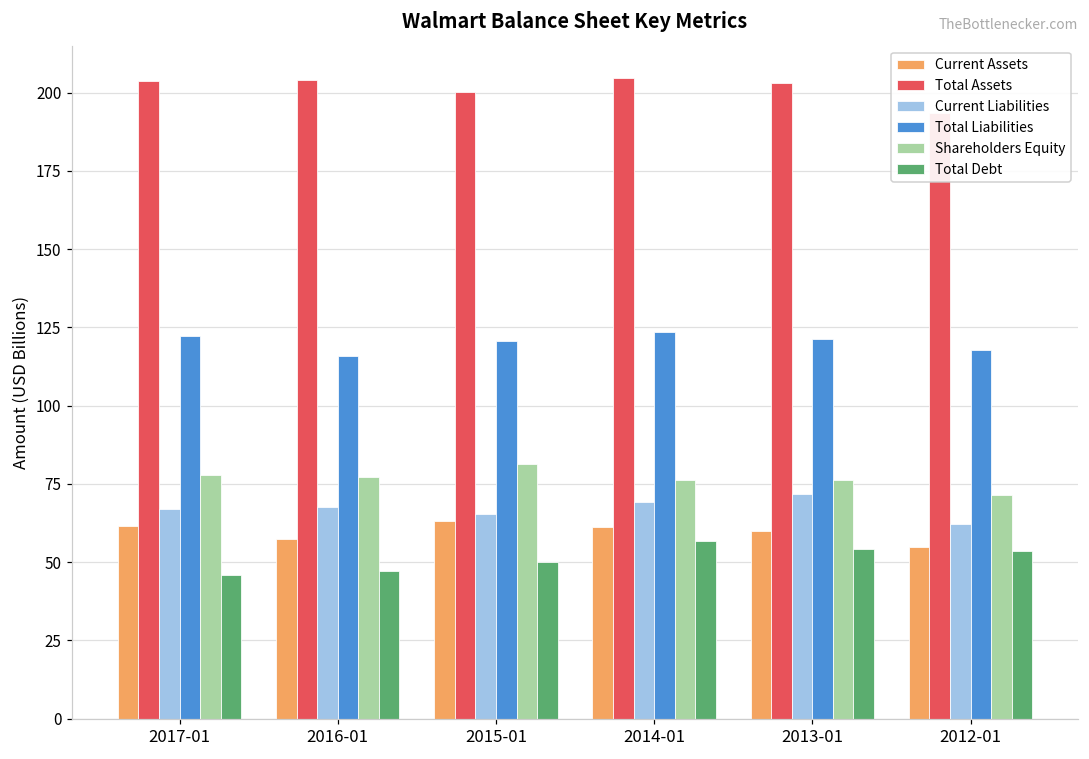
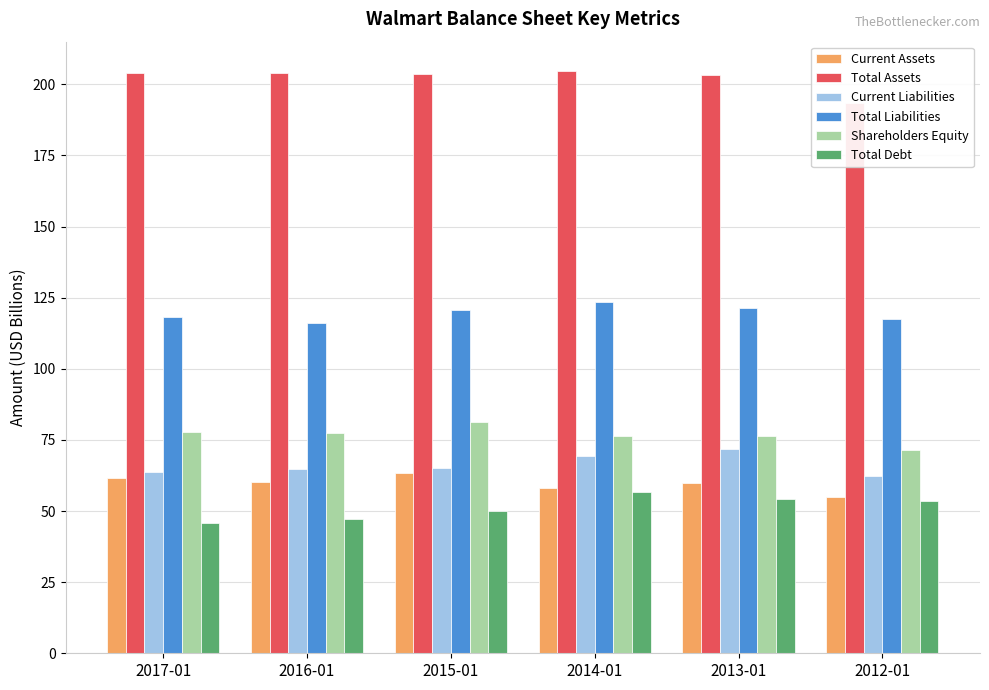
  {
    "Current Assets": {
      "2017-01": 62,
-     "2016-01": 57,
+     "2016-01": 60,
      "2015-01": 63,
-     "2014-01": 61,
+     "2014-01": 58,
      "2013-01": 60,
      "2012-01": 55
    },
    "Total Assets": {
      "2017-01": 204,
      "2016-01": 204,
-     "2015-01": 200,
+     "2015-01": 203,
      "2014-01": 205,
      "2013-01": 203
    },
    "Current Liabilities": {
-     "2017-01": 67,
-     "2016-01": 67,
+     "2017-01": 64,
+     "2016-01": 65,
      "2015-01": 65,
      "2014-01": 69,
      "2013-01": 72,
      "2012-01": 62
    },
    "Total Liabilities": {
-     "2017-01": 122,
+     "2017-01": 118,
      "2016-01": 116,
      "2015-01": 121,
      "2014-01": 123,
      "2013-01": 121,
      "2012-01": 118
    },
    "Shareholders Equity": {
      "2017-01": 78,
      "2016-01": 77,
      "2015-01": 81,
      "2014-01": 76,
      "2013-01": 76,
      "2012-01": 71
    },
    "Total Debt": {
      "2017-01": 46,
      "2016-01": 47,
      "2015-01": 50,
      "2014-01": 57,
      "2013-01": 54,
      "2012-01": 53
    }
  }
